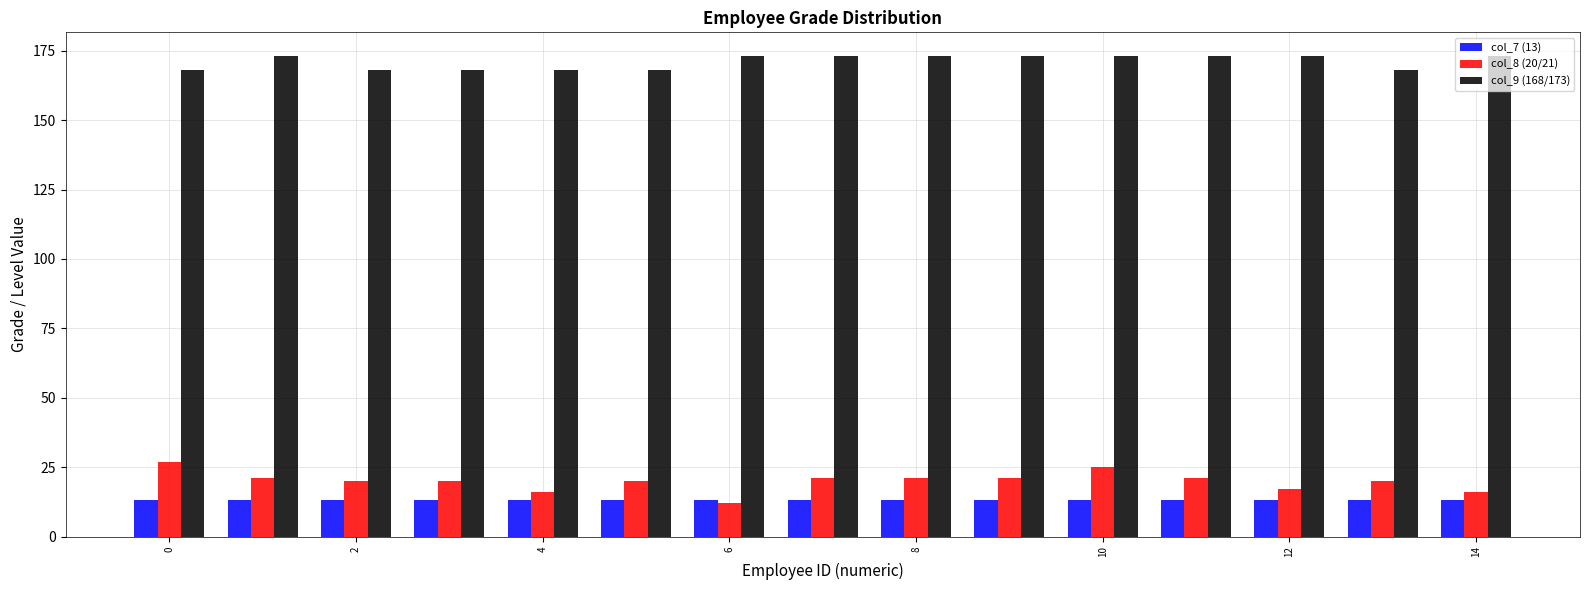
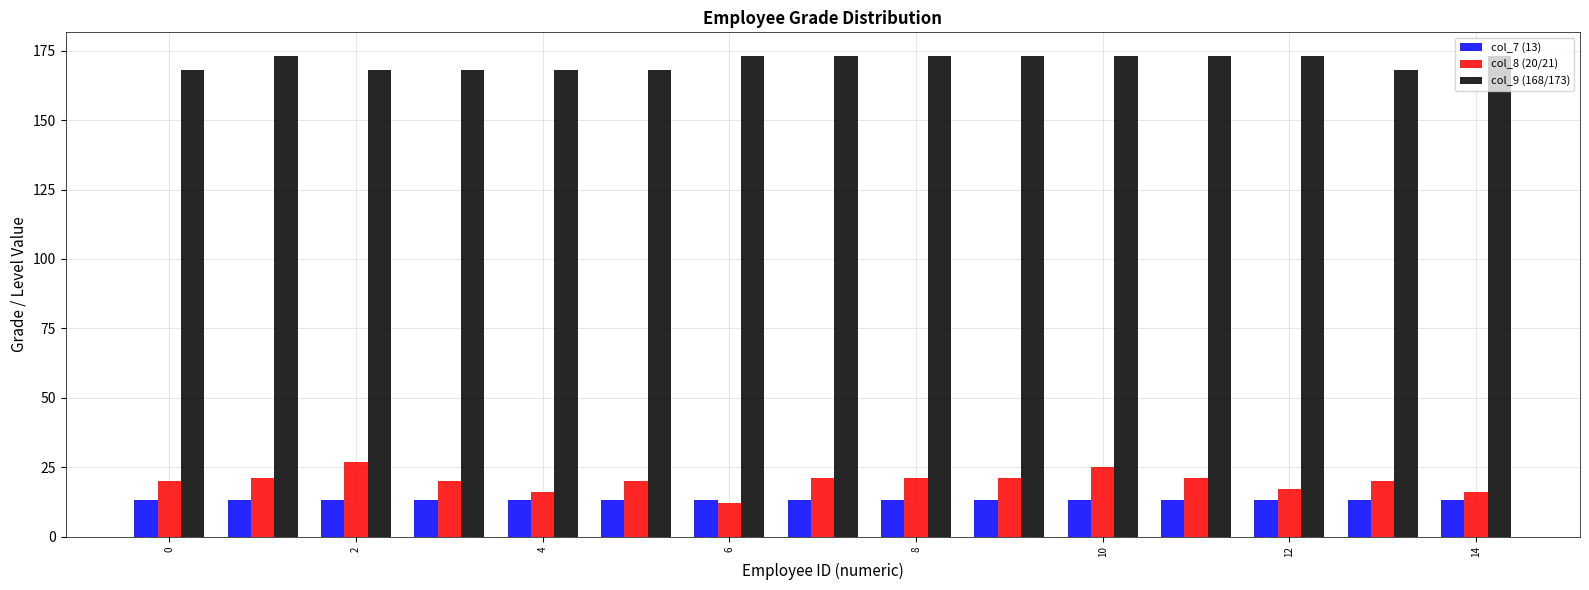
  {
    "col_8 (20/21)": {
-     "0": 27,
-     "2": 20,
+     "0": 20,
+     "2": 27,
      "4": 16,
      "6": 12,
      "8": 21,
      "10": 25,
      "12": 17,
      "14": 16
    }
  }
